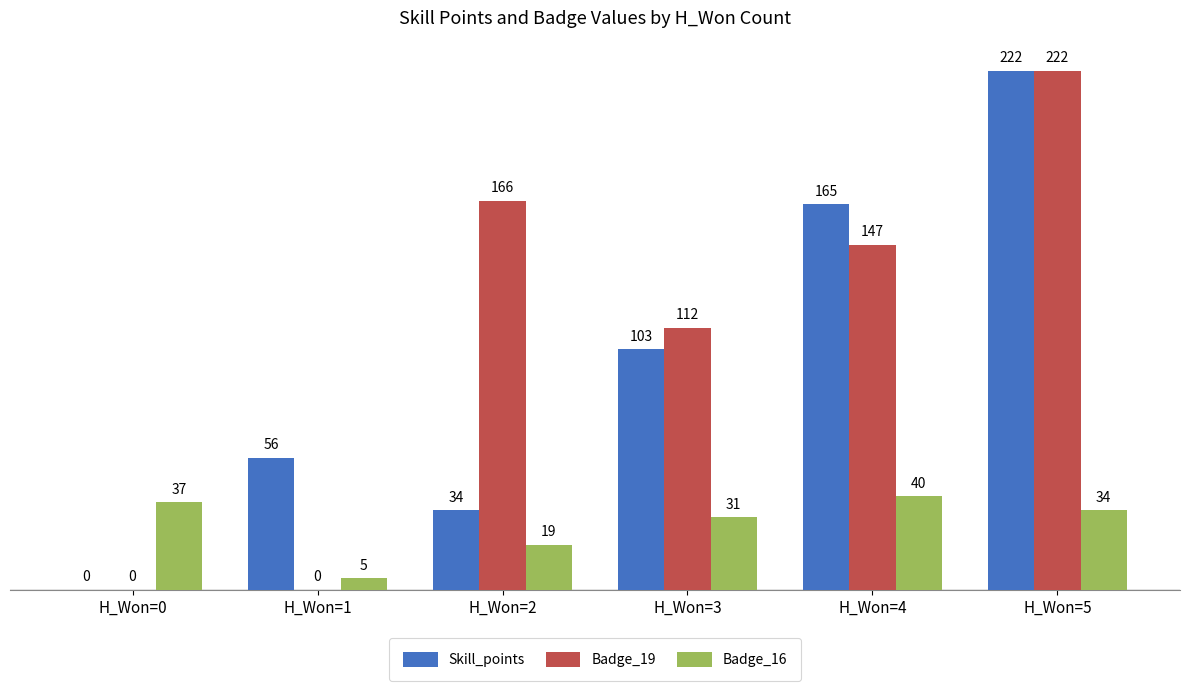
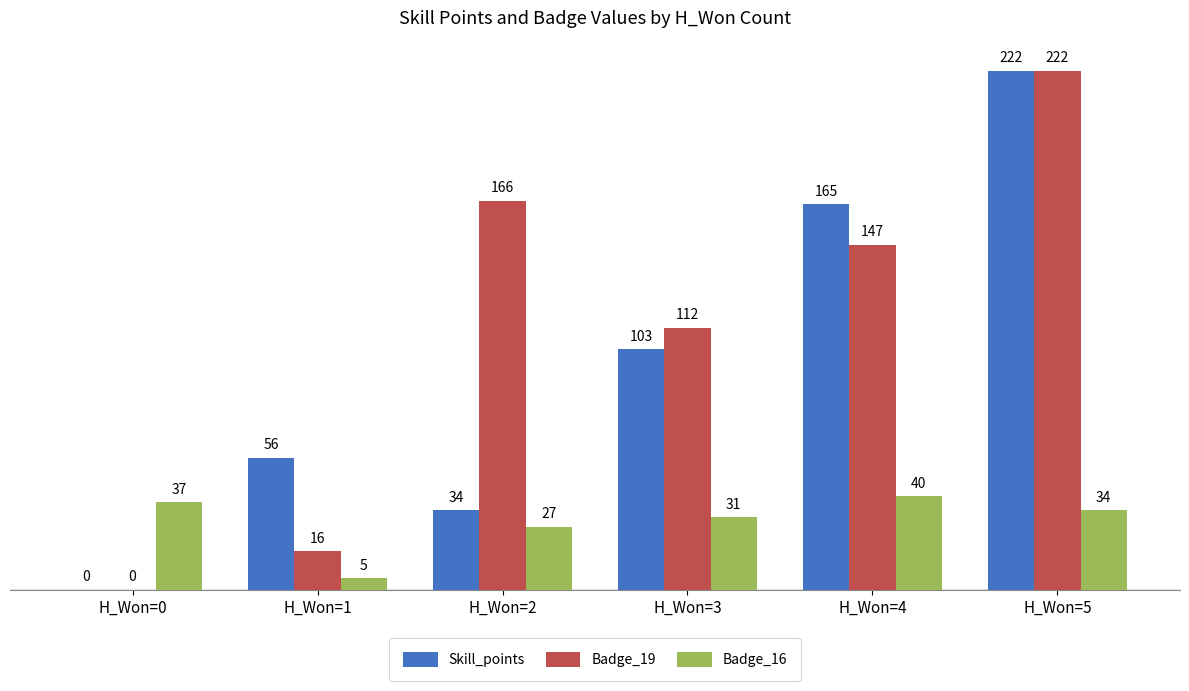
  {
    "Skill_points": {
      "H_Won=0": 0,
      "H_Won=1": 56,
      "H_Won=2": 34,
      "H_Won=3": 103,
      "H_Won=4": 165,
      "H_Won=5": 222
    },
    "Badge_19": {
      "H_Won=0": 0,
-     "H_Won=1": 0,
+     "H_Won=1": 16,
      "H_Won=2": 166,
      "H_Won=3": 112,
      "H_Won=5": 222
    },
    "Badge_16": {
      "H_Won=0": 37,
      "H_Won=1": 5,
-     "H_Won=2": 19,
+     "H_Won=2": 27,
      "H_Won=3": 31,
      "H_Won=4": 40,
      "H_Won=5": 34
    }
  }
